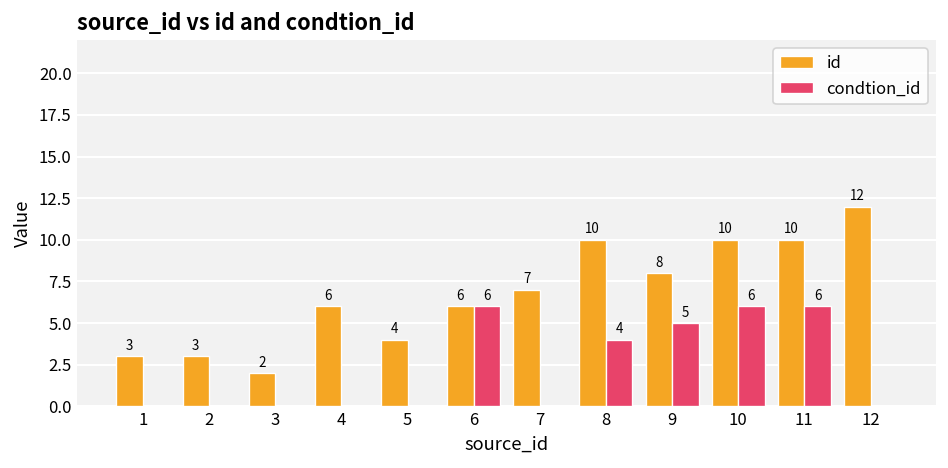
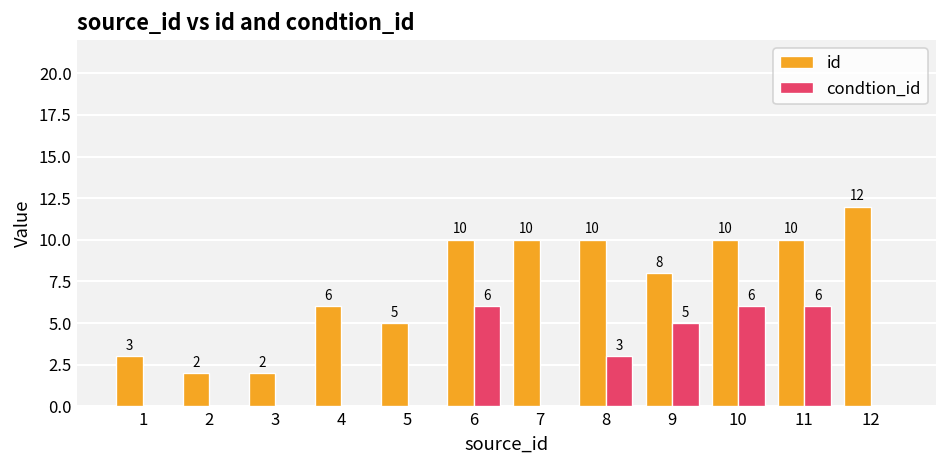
  {
    "id": {
      "1": 3,
-     "2": 3,
+     "2": 2,
      "3": 2,
      "4": 6,
-     "5": 4,
-     "6": 6,
-     "7": 7,
+     "5": 5,
+     "6": 10,
+     "7": 10,
      "8": 10,
      "9": 8,
      "10": 10,
      "11": 10,
      "12": 12
    },
    "condtion_id": {
      "6": 6,
-     "8": 4,
+     "8": 3,
      "9": 5,
      "10": 6,
      "11": 6
    }
  }
